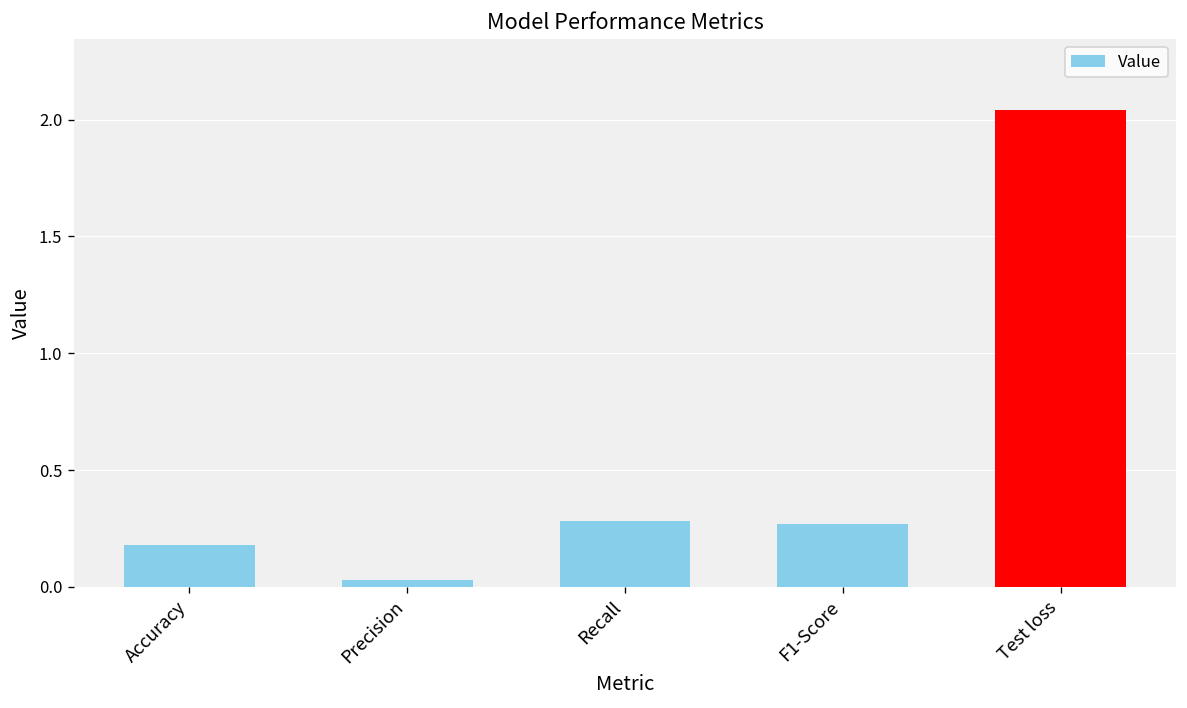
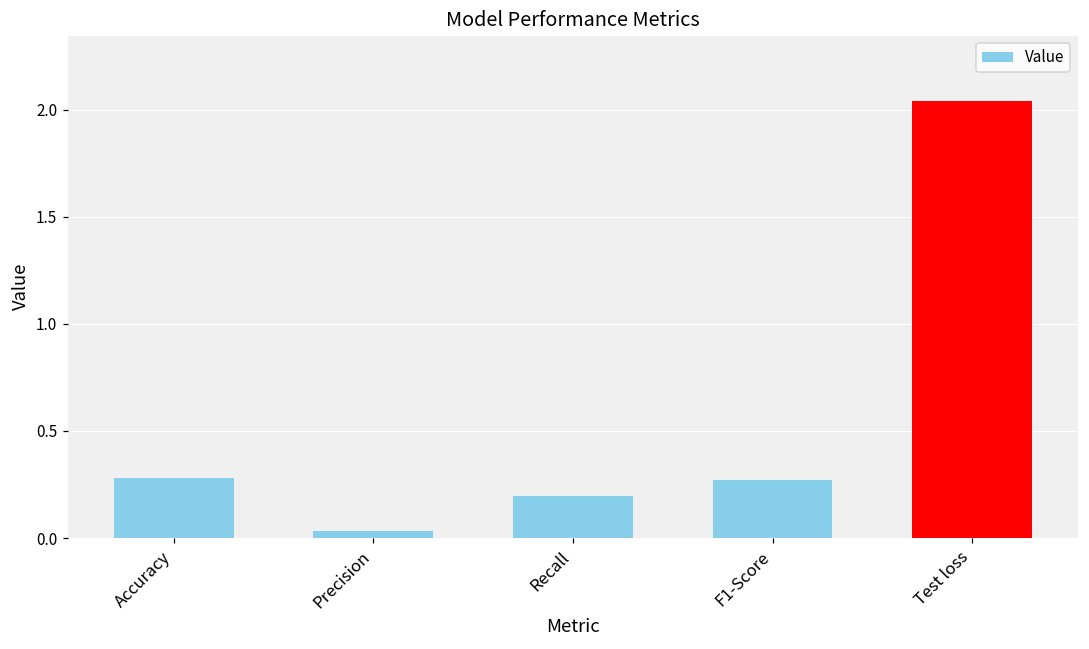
  {
-   "Accuracy": 0.18,
+   "Accuracy": 0.28,
    "Precision": 0.03,
-   "Recall": 0.28,
+   "Recall": 0.20,
    "F1-Score": 0.27,
    "Test loss": 2.04
  }
